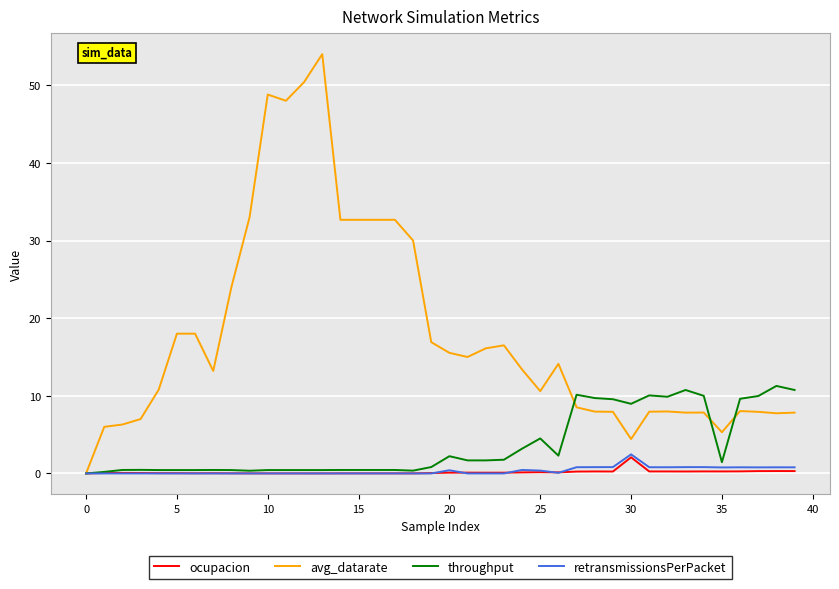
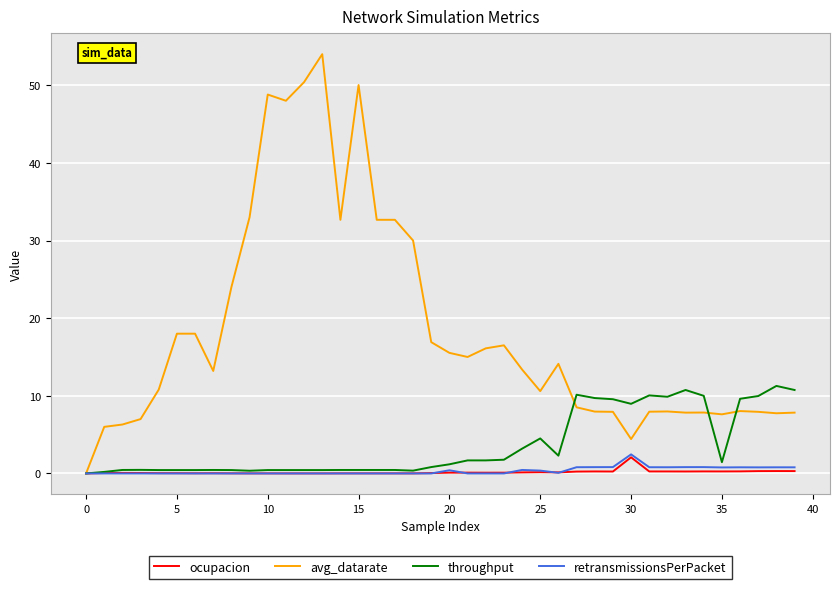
  {
    "ocupacion": {
      "30": 2,
      "35": 0
    },
    "avg_datarate": {
      "5": 18,
      "10": 49,
-     "15": 33,
+     "15": 50,
      "20": 16,
      "25": 11,
      "30": 4,
-     "35": 5
+     "35": 8
    },
    "throughput": {
      "5": 0,
      "10": 0,
      "15": 0,
-     "20": 2,
+     "20": 1,
      "25": 5,
      "30": 9,
      "35": 1
    },
    "retransmissionsPerPacket": {
      "30": 2,
      "35": 1
    }
  }
